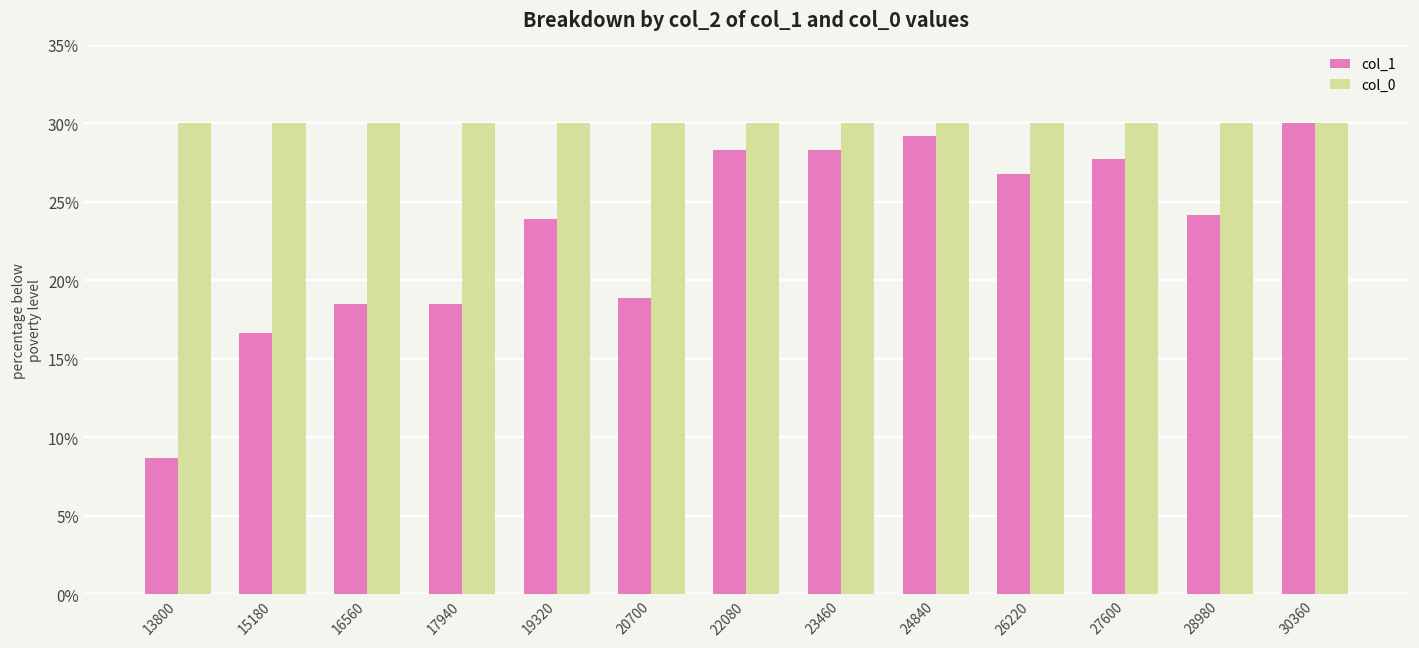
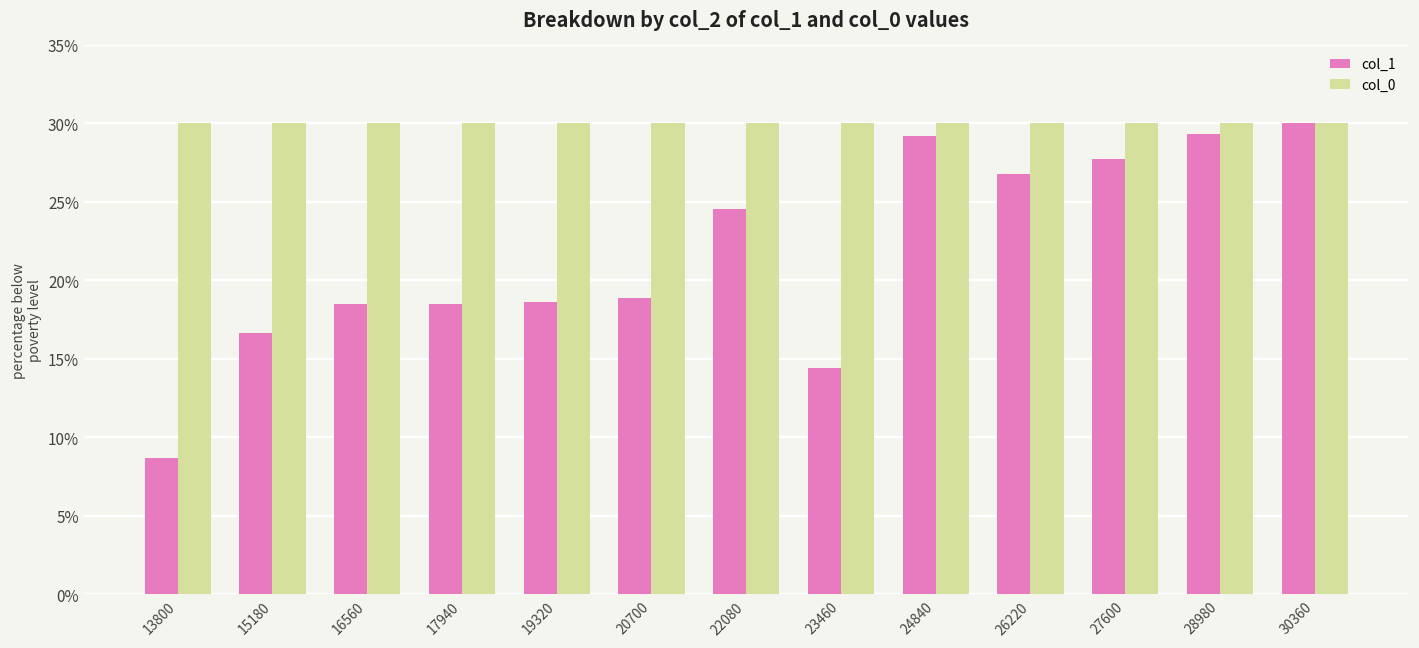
  {
    "col_1": {
      "13800": "8.7%",
      "15180": "16.6%",
      "16560": "18.5%",
      "17940": "18.5%",
-     "19320": "23.9%",
+     "19320": "18.6%",
      "20700": "18.8%",
-     "22080": "28.3%",
-     "23460": "28.3%",
+     "22080": "24.5%",
+     "23460": "14.4%",
      "24840": "29.2%",
      "26220": "26.7%",
      "27600": "27.8%",
-     "28980": "24.2%",
+     "28980": "29.3%",
      "30360": "30.0%"
    },
    "col_0": {
      "13800": "30.0%",
      "15180": "30.0%",
      "16560": "30.0%",
      "17940": "30.0%",
      "19320": "30.0%",
      "20700": "30.0%",
      "22080": "30.0%",
      "23460": "30.0%",
      "24840": "30.0%",
      "26220": "30.0%",
      "27600": "30.0%",
      "28980": "30.0%",
      "30360": "30.0%"
    }
  }
